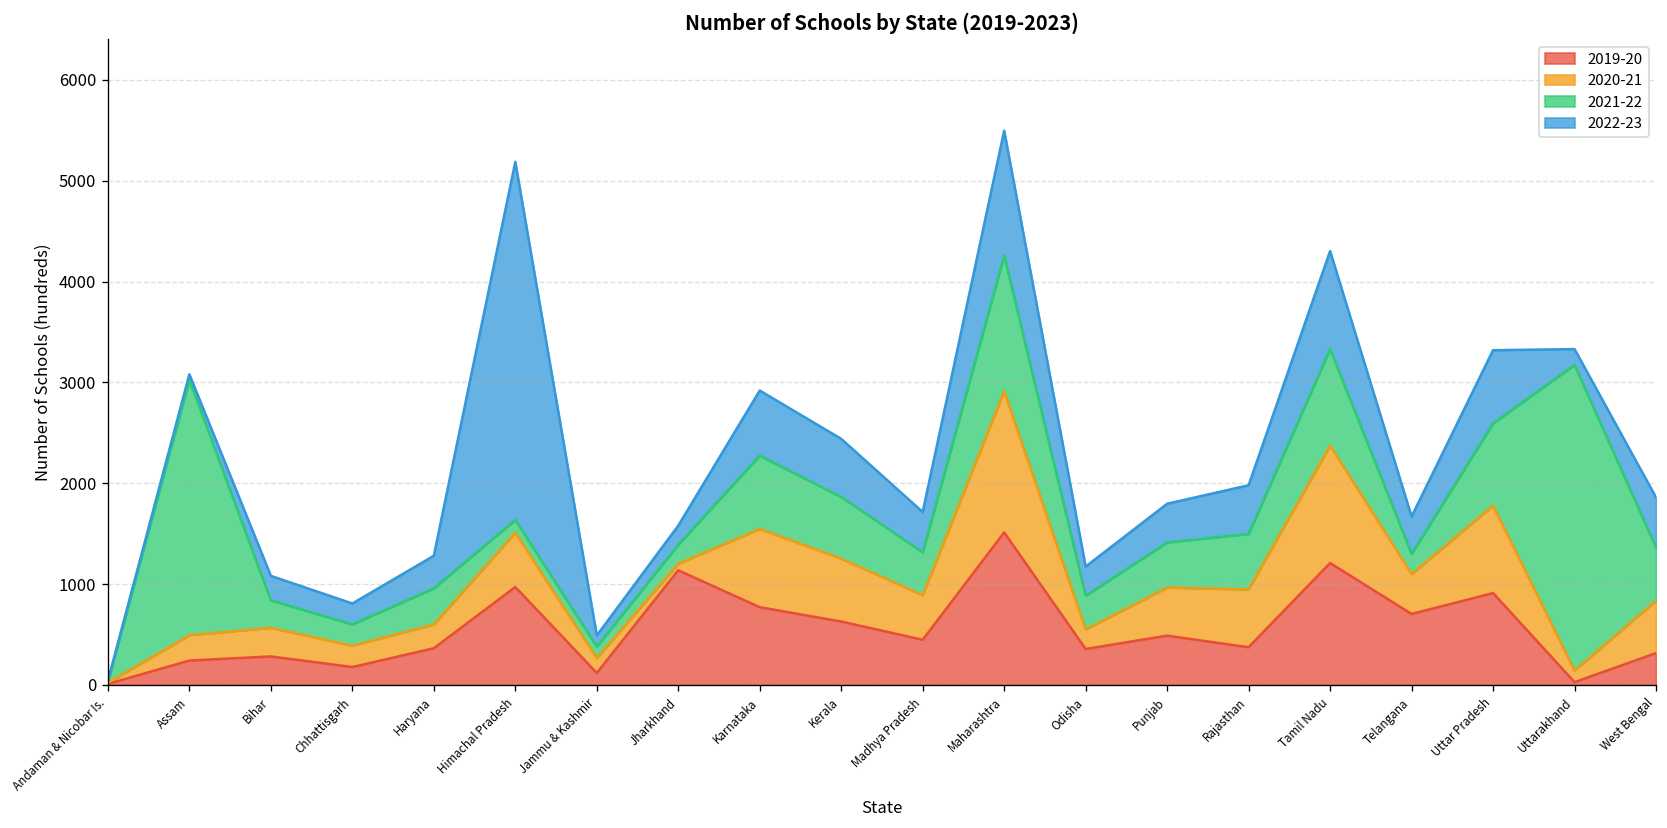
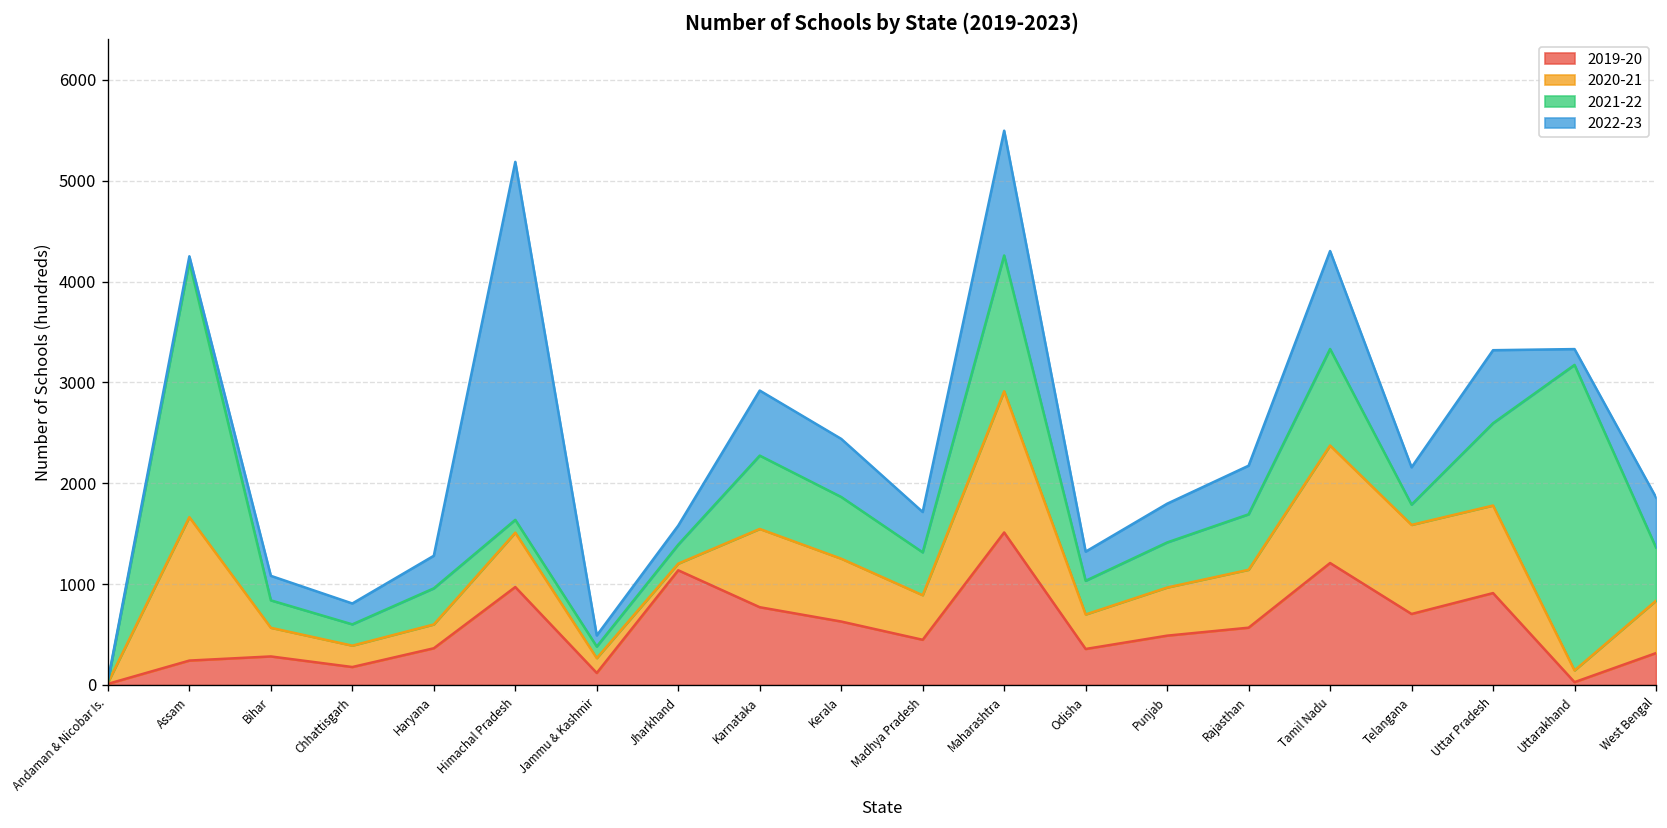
  {
    "2019-20": {
      "Assam": 200,
      "Bihar": 300,
      "Chhattisgarh": 200,
      "Haryana": 400,
      "Himachal Pradesh": 1000,
      "Jammu & Kashmir": 100,
      "Jharkhand": 1100,
      "Karnataka": 800,
      "Kerala": 600,
      "Madhya Pradesh": 400,
      "Maharashtra": 1500,
      "Odisha": 400,
      "Punjab": 500,
-     "Rajasthan": 400,
+     "Rajasthan": 600,
      "Tamil Nadu": 1200,
      "Telangana": 700,
      "Uttar Pradesh": 900,
      "Uttarakhand": 0,
      "West Bengal": 300
    },
    "2020-21": {
-     "Assam": 300,
+     "Assam": 1400,
      "Bihar": 300,
      "Chhattisgarh": 200,
      "Haryana": 200,
      "Himachal Pradesh": 500,
      "Jammu & Kashmir": 100,
      "Jharkhand": 100,
      "Karnataka": 800,
      "Kerala": 600,
      "Madhya Pradesh": 400,
      "Maharashtra": 1400,
-     "Odisha": 200,
+     "Odisha": 300,
      "Punjab": 500,
      "Rajasthan": 600,
      "Tamil Nadu": 1200,
-     "Telangana": 400,
+     "Telangana": 900,
      "Uttar Pradesh": 900,
      "Uttarakhand": 100,
      "West Bengal": 500
    },
    "2021-22": {
      "Assam": 2500,
      "Bihar": 300,
      "Chhattisgarh": 200,
      "Haryana": 400,
      "Himachal Pradesh": 100,
      "Jammu & Kashmir": 100,
      "Jharkhand": 200,
      "Karnataka": 700,
      "Kerala": 600,
      "Madhya Pradesh": 400,
      "Maharashtra": 1300,
      "Odisha": 300,
      "Punjab": 400,
      "Rajasthan": 600,
      "Tamil Nadu": 1000,
      "Telangana": 200,
      "Uttar Pradesh": 800,
      "Uttarakhand": 3000,
      "West Bengal": 500
    },
    "2022-23": {
      "Assam": 100,
      "Bihar": 200,
      "Chhattisgarh": 200,
      "Haryana": 300,
      "Himachal Pradesh": 3500,
      "Jammu & Kashmir": 100,
      "Jharkhand": 200,
      "Karnataka": 600,
      "Kerala": 600,
      "Madhya Pradesh": 400,
      "Maharashtra": 1200,
      "Odisha": 300,
      "Punjab": 400,
      "Rajasthan": 500,
      "Tamil Nadu": 1000,
      "Telangana": 400,
      "Uttar Pradesh": 700,
      "Uttarakhand": 200,
      "West Bengal": 500
    }
  }
